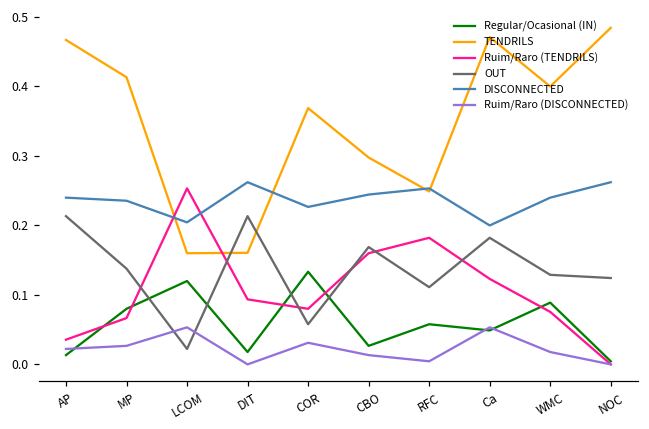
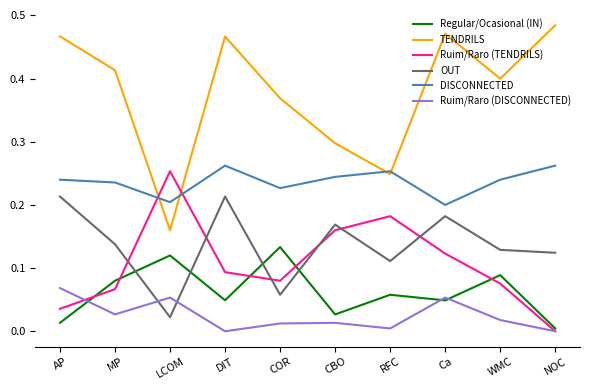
  {
    "Regular/Ocasional (IN)": {
      "AP": 0.01,
      "MP": 0.08,
      "LCOM": 0.12,
-     "DIT": 0.02,
+     "DIT": 0.05,
      "COR": 0.13,
      "CBO": 0.03,
      "RFC": 0.06,
      "Ca": 0.05,
      "WMC": 0.09,
      "NOC": 0.00
    },
    "TENDRILS": {
      "AP": 0.47,
      "MP": 0.41,
      "LCOM": 0.16,
-     "DIT": 0.16,
+     "DIT": 0.47,
      "COR": 0.37,
      "CBO": 0.30,
      "RFC": 0.25,
      "Ca": 0.47,
      "WMC": 0.40,
      "NOC": 0.48
    },
    "Ruim/Raro (TENDRILS)": {
      "AP": 0.04,
      "MP": 0.07,
      "LCOM": 0.25,
      "DIT": 0.09,
      "COR": 0.08,
      "CBO": 0.16,
      "RFC": 0.18,
      "Ca": 0.12,
      "WMC": 0.08
    },
    "OUT": {
      "AP": 0.21,
      "MP": 0.14,
      "LCOM": 0.02,
      "DIT": 0.21,
      "COR": 0.06,
      "CBO": 0.17,
      "RFC": 0.11,
      "Ca": 0.18,
      "WMC": 0.13,
      "NOC": 0.12
    },
    "DISCONNECTED": {
      "AP": 0.24,
      "MP": 0.24,
      "LCOM": 0.20,
      "DIT": 0.26,
      "COR": 0.23,
      "CBO": 0.24,
      "RFC": 0.25,
      "Ca": 0.20,
      "WMC": 0.24,
      "NOC": 0.26
    },
    "Ruim/Raro (DISCONNECTED)": {
-     "AP": 0.02,
+     "AP": 0.07,
      "MP": 0.03,
      "LCOM": 0.05,
      "DIT": 0.00,
-     "COR": 0.03,
+     "COR": 0.01,
      "CBO": 0.01,
      "RFC": 0.00,
      "Ca": 0.05,
      "WMC": 0.02
    }
  }
